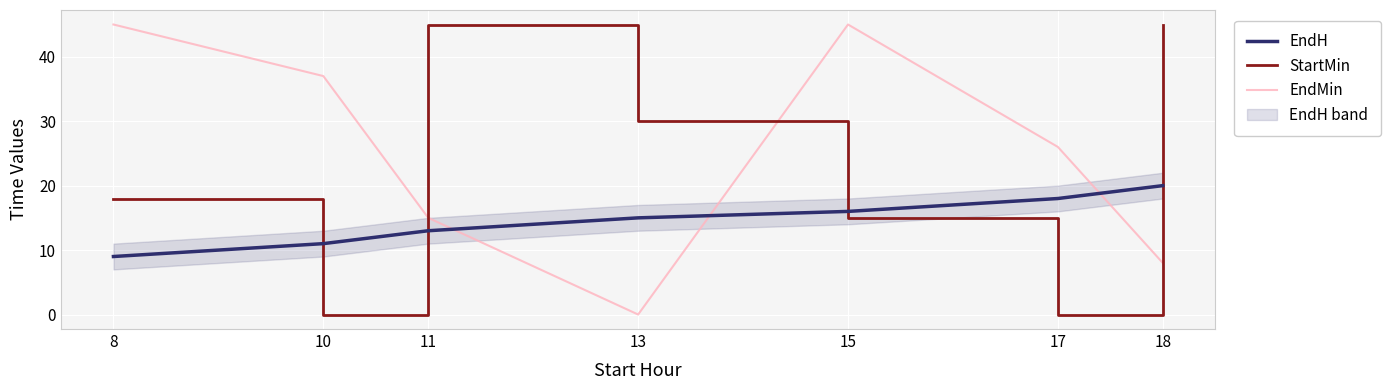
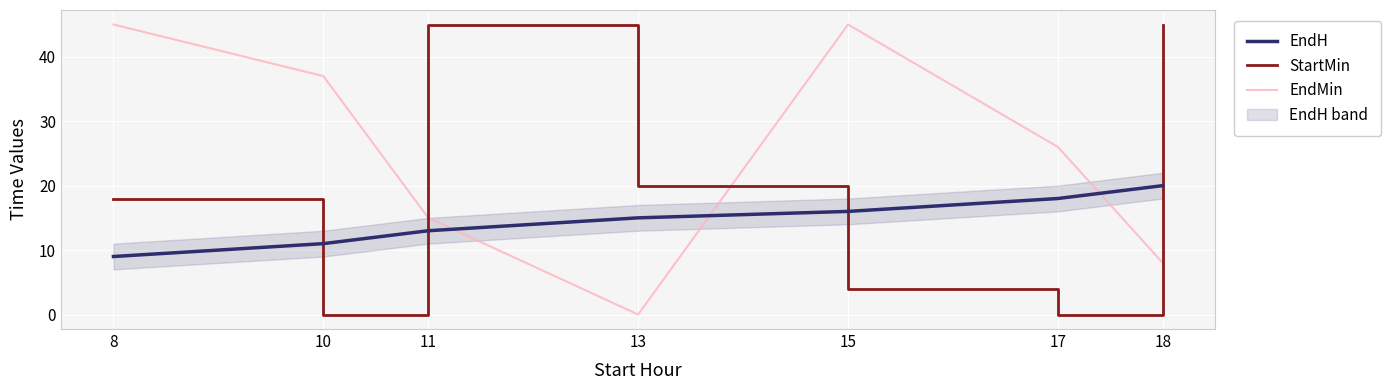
  {
    "StartMin": {
      "8": 18,
      "10": 0,
      "11": 45,
-     "13": 30,
-     "15": 15,
+     "13": 20,
+     "15": 4,
      "17": 0,
      "18": 45
    },
    "EndMin": {
      "8": 45,
      "10": 37,
      "13": 0,
      "15": 45,
      "17": 26,
      "18": 8
    }
  }
